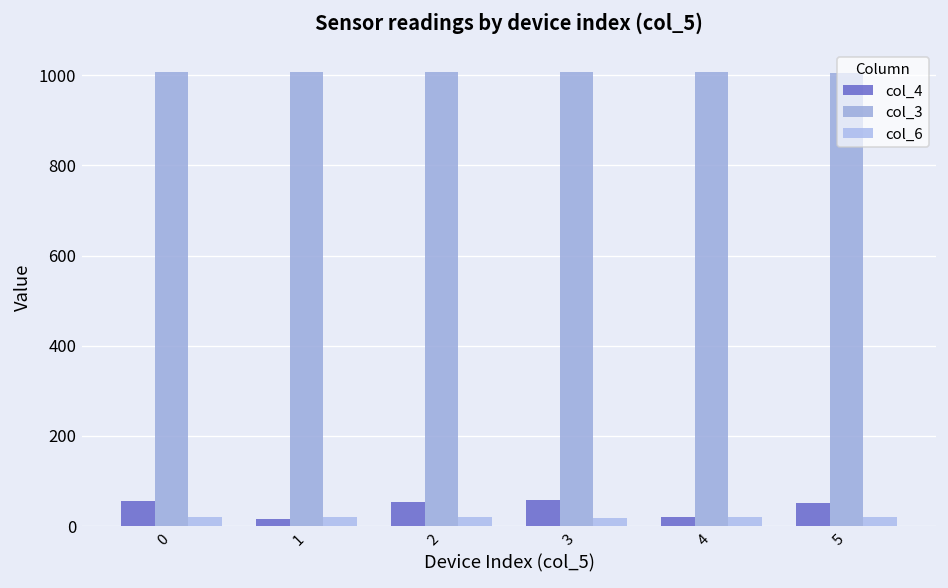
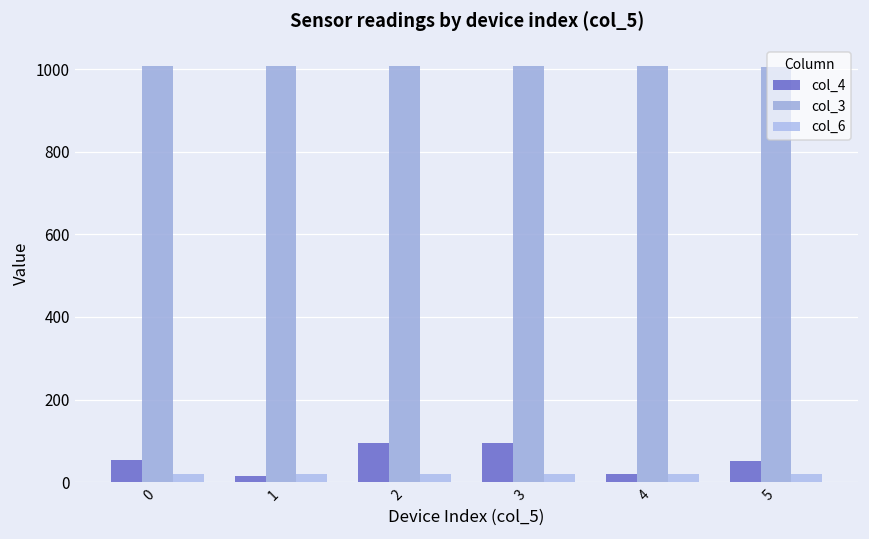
  {
    "col_4": {
      "0": 60,
      "1": 20,
-     "2": 50,
-     "3": 60,
+     "2": 100,
+     "3": 90,
      "4": 20,
      "5": 50
    }
  }
